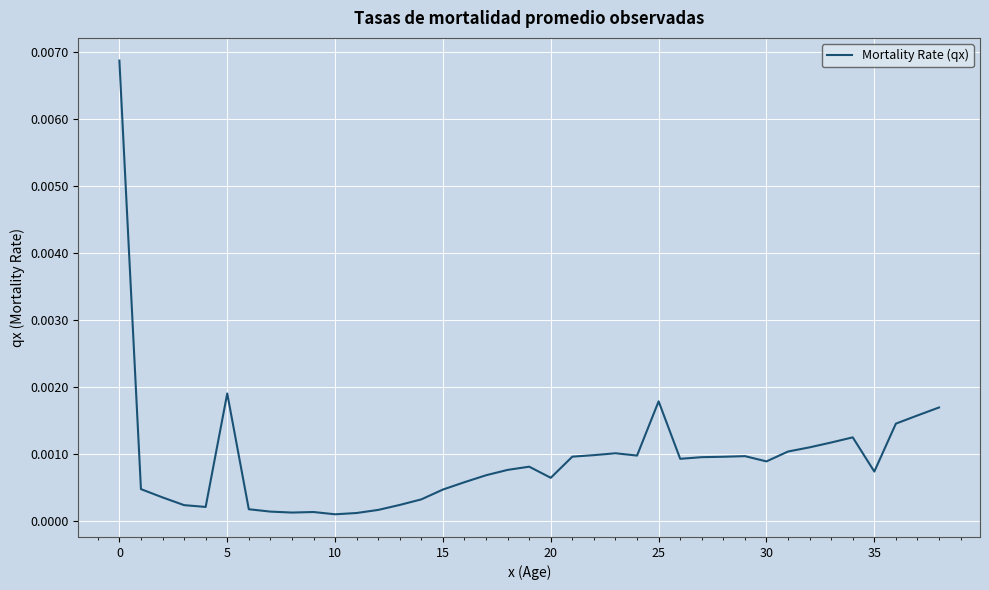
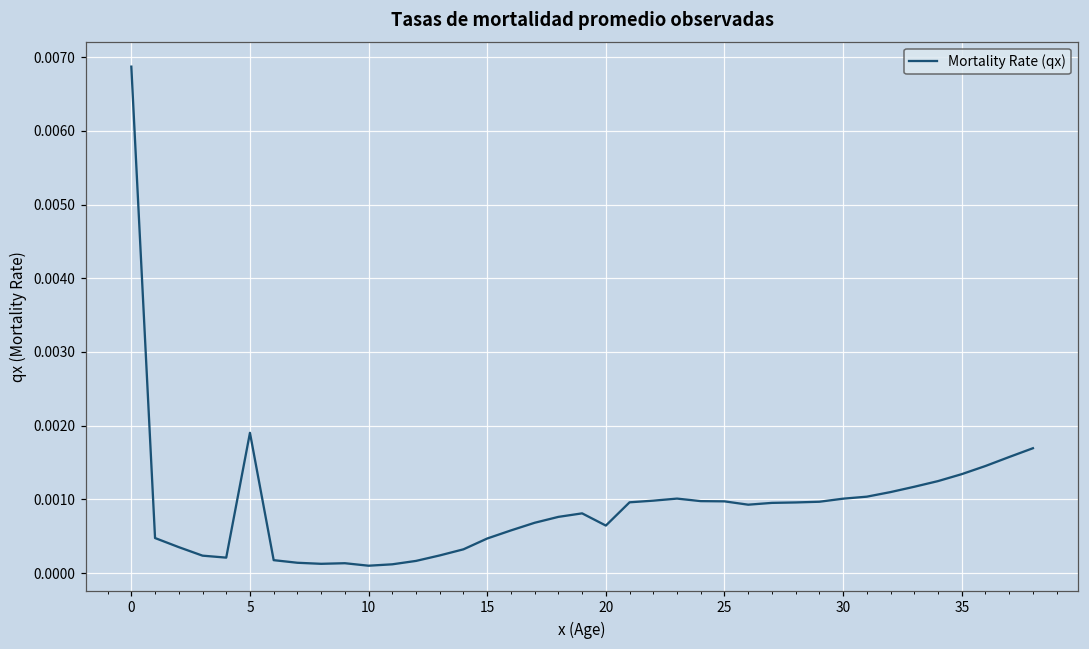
  {
    "0": 0.0069,
    "5": 0.0019,
    "10": 0.0001,
    "15": 0.0005,
    "20": 0.0006,
-   "25": 0.0018,
-   "30": 0.0009,
-   "35": 0.0007
+   "25": 0.0010,
+   "30": 0.0010,
+   "35": 0.0013
  }
